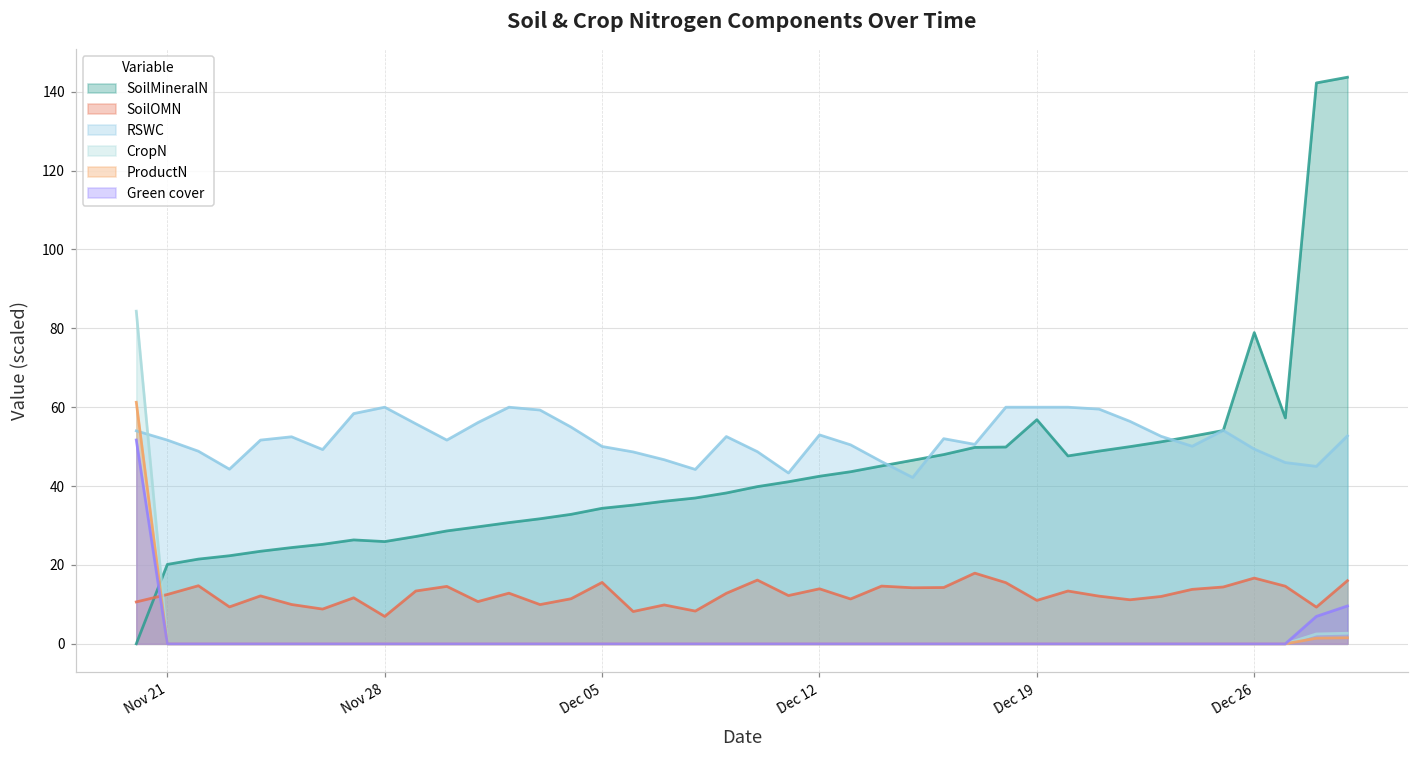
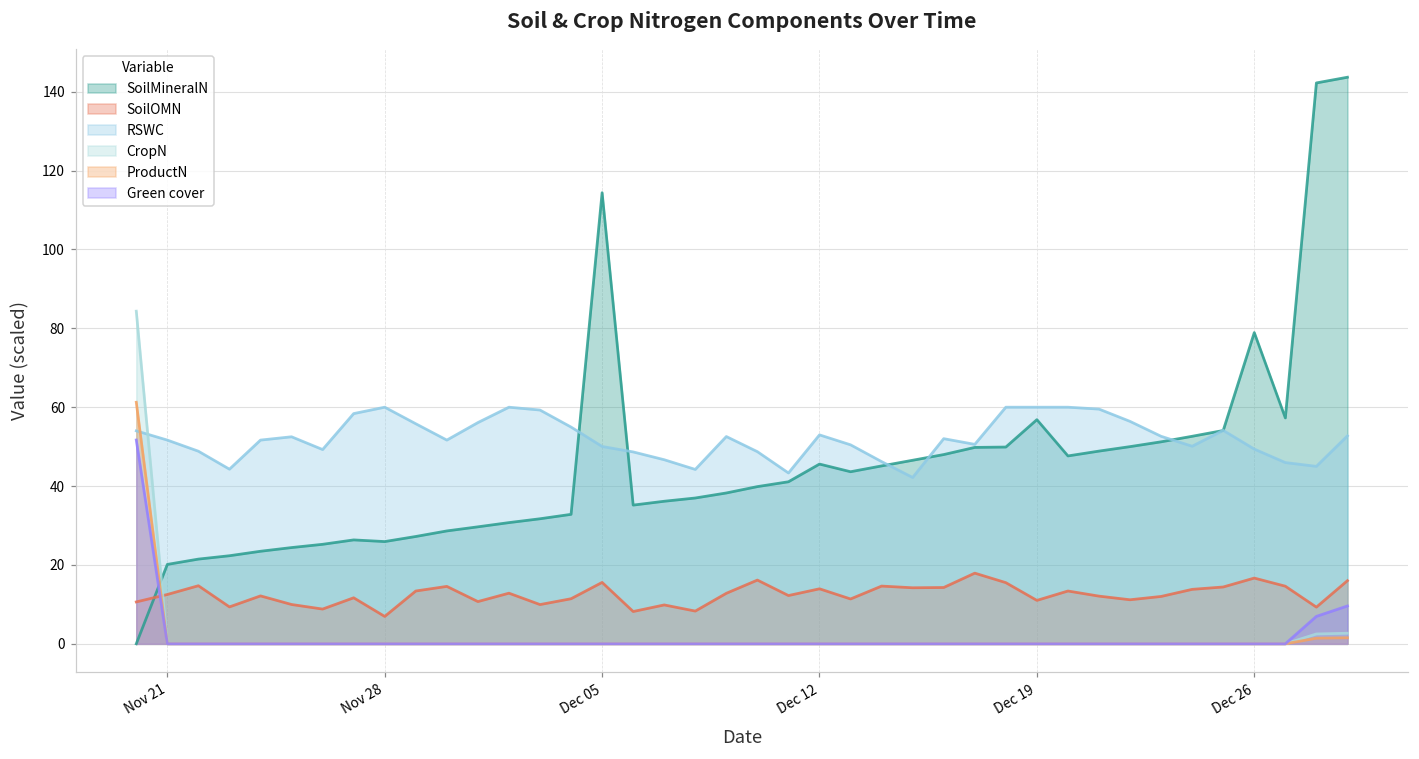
  {
    "SoilMineralN": {
      "Nov 21": 20,
      "Nov 28": 26,
-     "Dec 05": 34,
-     "Dec 12": 42,
+     "Dec 05": 114,
+     "Dec 12": 46,
      "Dec 19": 57,
      "Dec 26": 79
    }
  }
